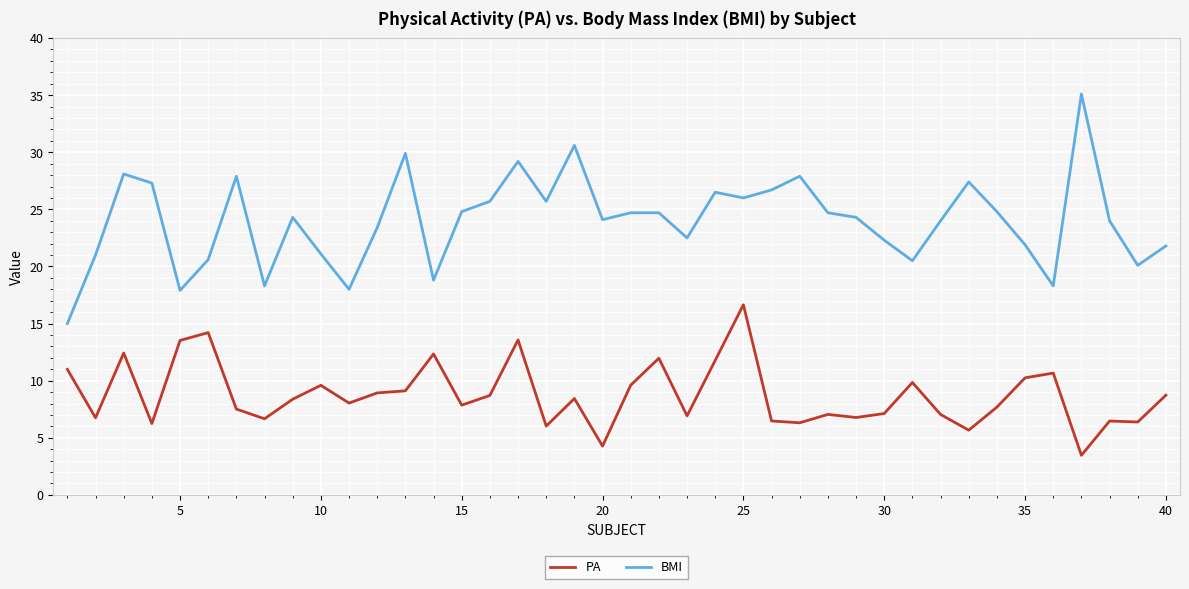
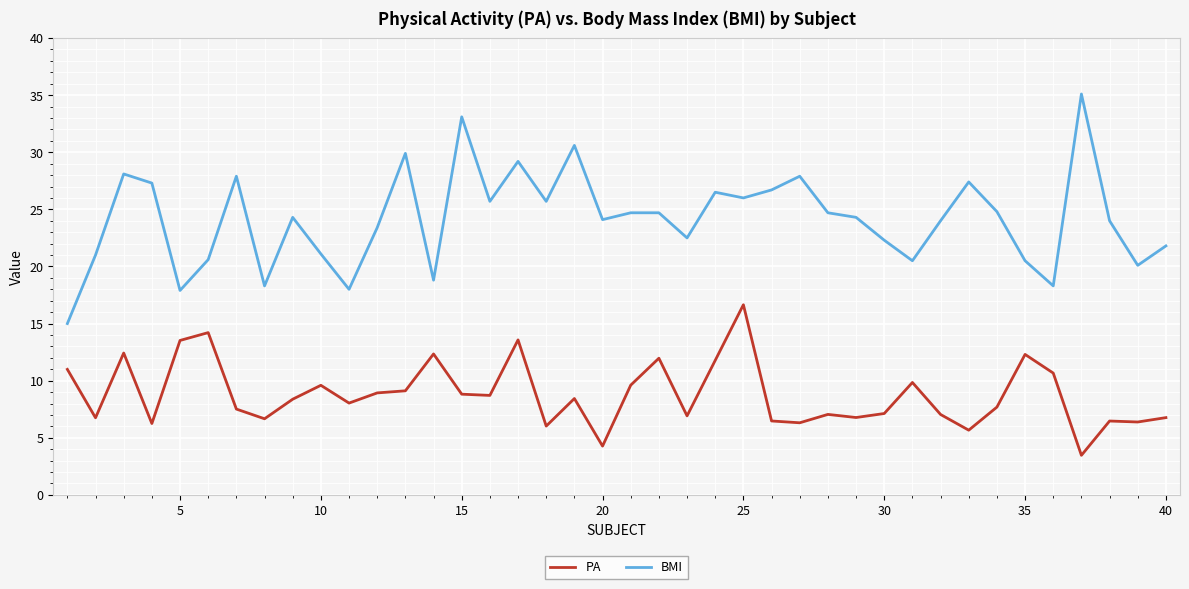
  {
    "PA": {
      "5": 13.5,
      "10": 9.6,
-     "15": 7.9,
+     "15": 8.8,
      "20": 4.3,
      "25": 16.7,
      "30": 7.1,
-     "35": 10.3,
-     "40": 8.7
+     "35": 12.3,
+     "40": 6.8
    },
    "BMI": {
      "5": 17.9,
      "10": 21.1,
-     "15": 24.8,
+     "15": 33.1,
      "20": 24.1,
      "25": 26.0,
      "30": 22.3,
-     "35": 21.9,
+     "35": 20.5,
      "40": 21.8
    }
  }
